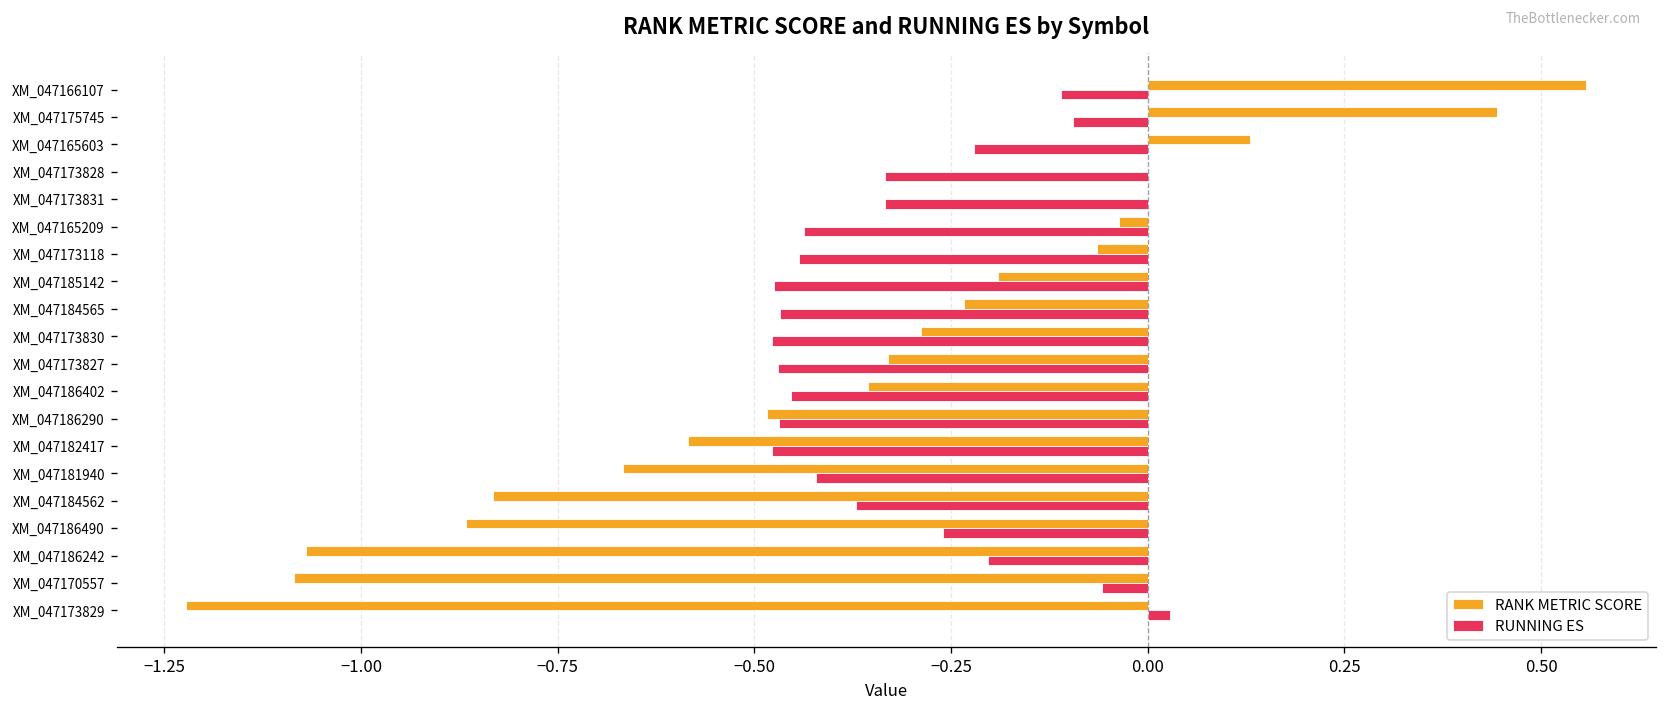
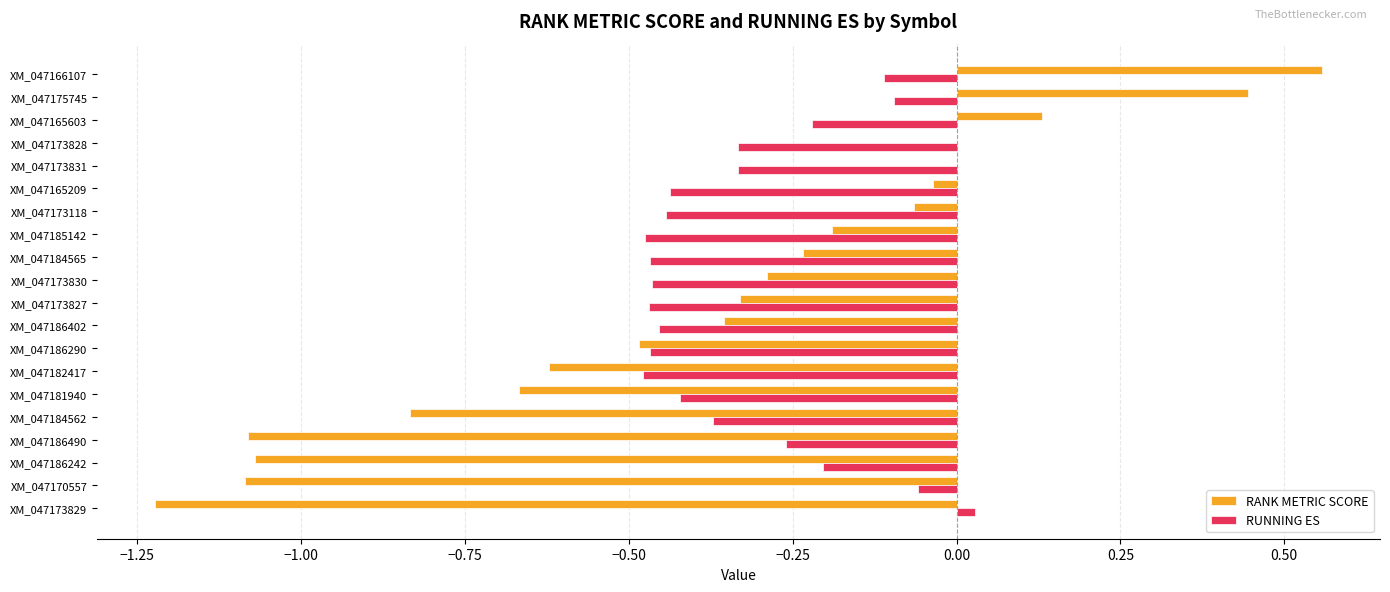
  {
    "RANK METRIC SCORE": {
      "XM_047166107": 0.56,
      "XM_047175745": 0.44,
      "XM_047165603": 0.13,
      "XM_047173828": 0.00,
      "XM_047173831": 0.00,
      "XM_047165209": -0.04,
      "XM_047173118": -0.06,
      "XM_047185142": -0.19,
      "XM_047184565": -0.23,
      "XM_047173830": -0.29,
      "XM_047173827": -0.33,
      "XM_047186402": -0.36,
      "XM_047186290": -0.48,
-     "XM_047182417": -0.58,
+     "XM_047182417": -0.62,
      "XM_047181940": -0.67,
      "XM_047184562": -0.83,
-     "XM_047186490": -0.87,
+     "XM_047186490": -1.08,
      "XM_047186242": -1.07,
      "XM_047170557": -1.09,
      "XM_047173829": -1.22
    },
    "RUNNING ES": {
      "XM_047166107": -0.11,
      "XM_047175745": -0.10,
      "XM_047165603": -0.22,
      "XM_047173828": -0.33,
      "XM_047173831": -0.33,
      "XM_047165209": -0.44,
      "XM_047173118": -0.44,
      "XM_047185142": -0.48,
      "XM_047184565": -0.47,
-     "XM_047173830": -0.48,
+     "XM_047173830": -0.46,
      "XM_047173827": -0.47,
      "XM_047186402": -0.45,
      "XM_047186290": -0.47,
      "XM_047182417": -0.48,
      "XM_047181940": -0.42,
      "XM_047184562": -0.37,
      "XM_047186490": -0.26,
      "XM_047186242": -0.20,
      "XM_047170557": -0.06,
      "XM_047173829": 0.03
    }
  }
